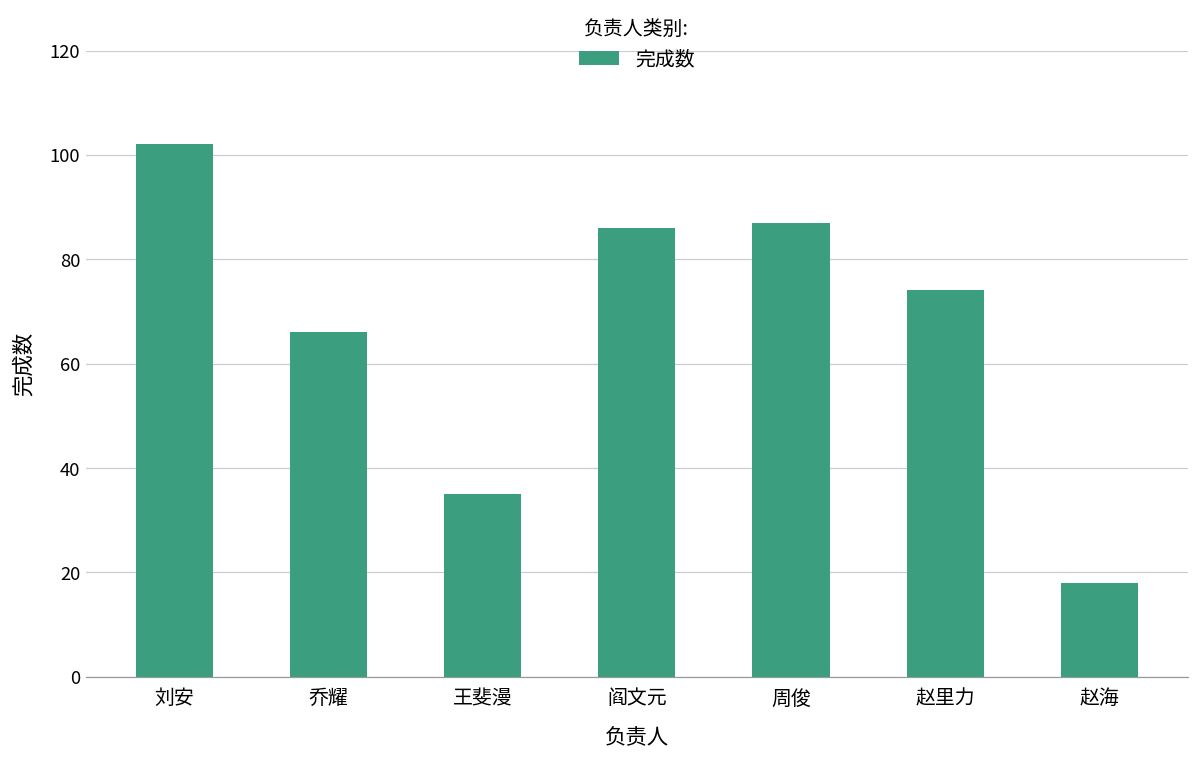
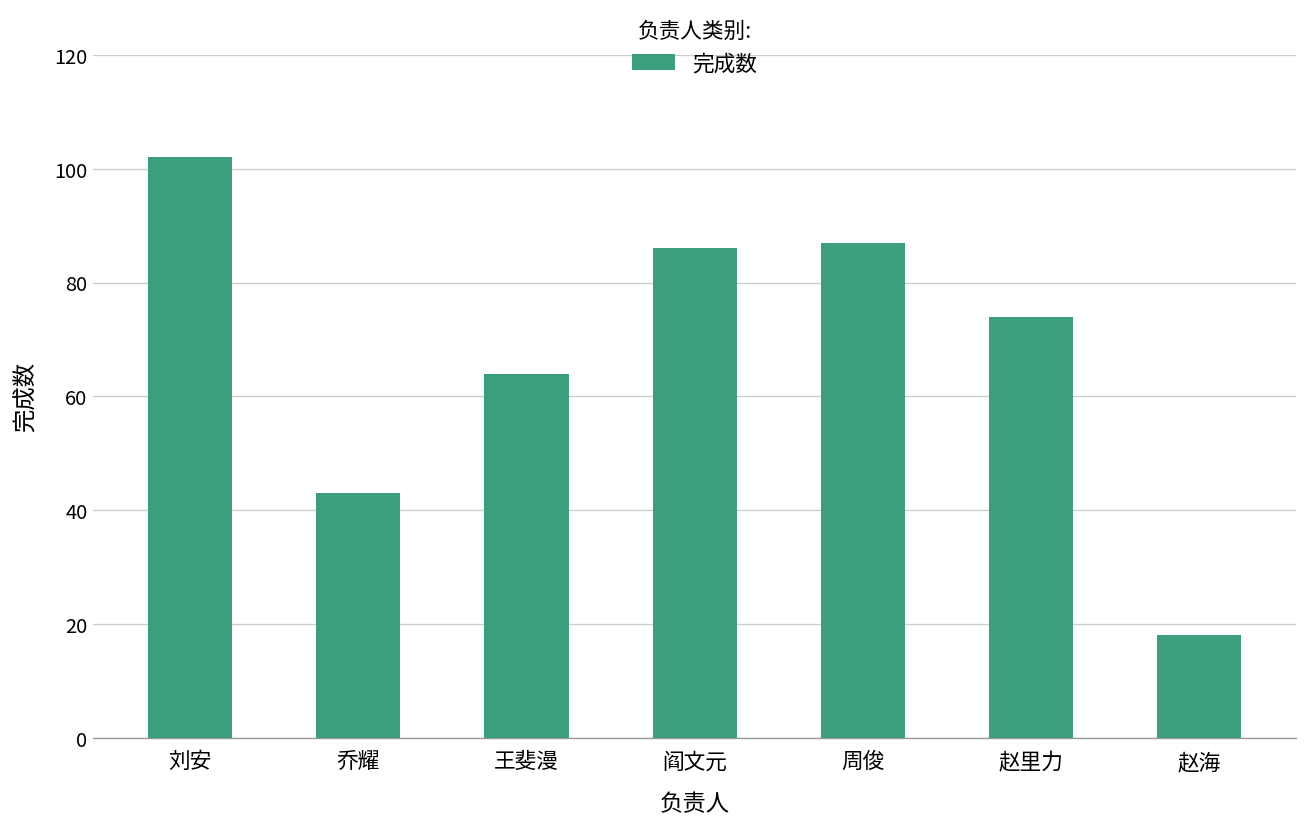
  {
    "刘安": 102,
-   "乔耀": 66,
-   "王斐漫": 35,
+   "乔耀": 43,
+   "王斐漫": 64,
    "阎文元": 86,
    "周俊": 87,
    "赵里力": 74,
    "赵海": 18
  }
